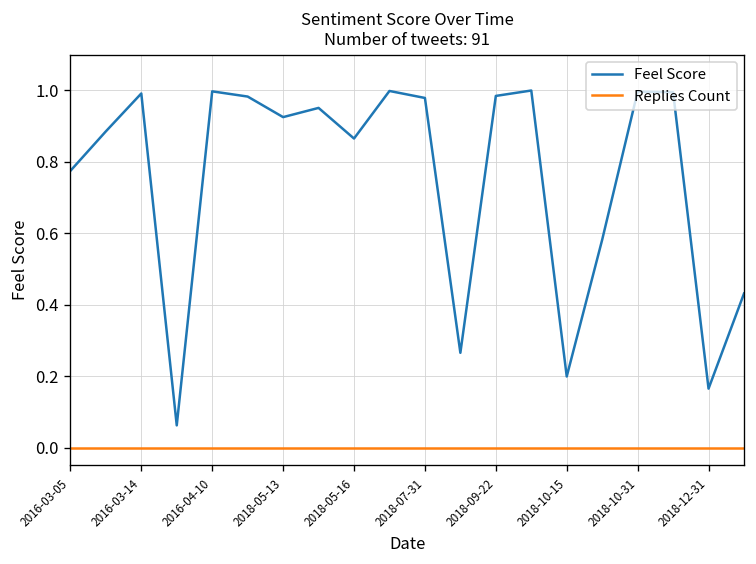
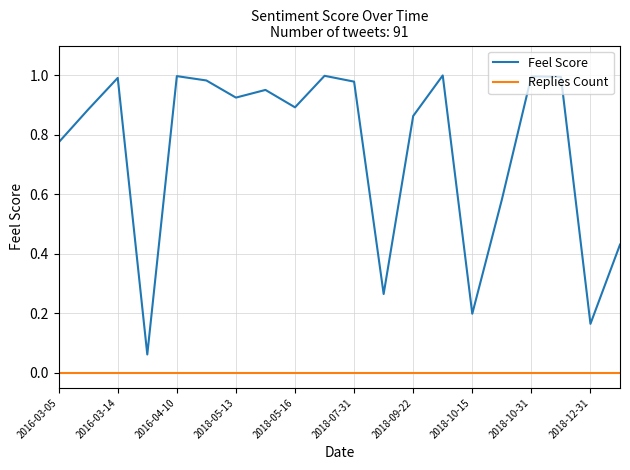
  {
    "Feel Score": {
      "2016-03-05": 0.77,
      "2016-03-14": 0.99,
-     "2018-05-16": 0.87,
+     "2018-05-16": 0.89,
      "2018-07-31": 0.98,
-     "2018-09-22": 0.98,
+     "2018-09-22": 0.86,
      "2018-10-15": 0.20
    },
    "Replies Count": {
      "2016-03-05": 0.00,
      "2016-03-14": 0.00,
      "2018-05-16": 0.00,
      "2018-07-31": 0.00,
      "2018-09-22": 0.00,
      "2018-10-15": 0.00,
      "2018-10-31": 0.00
    }
  }
